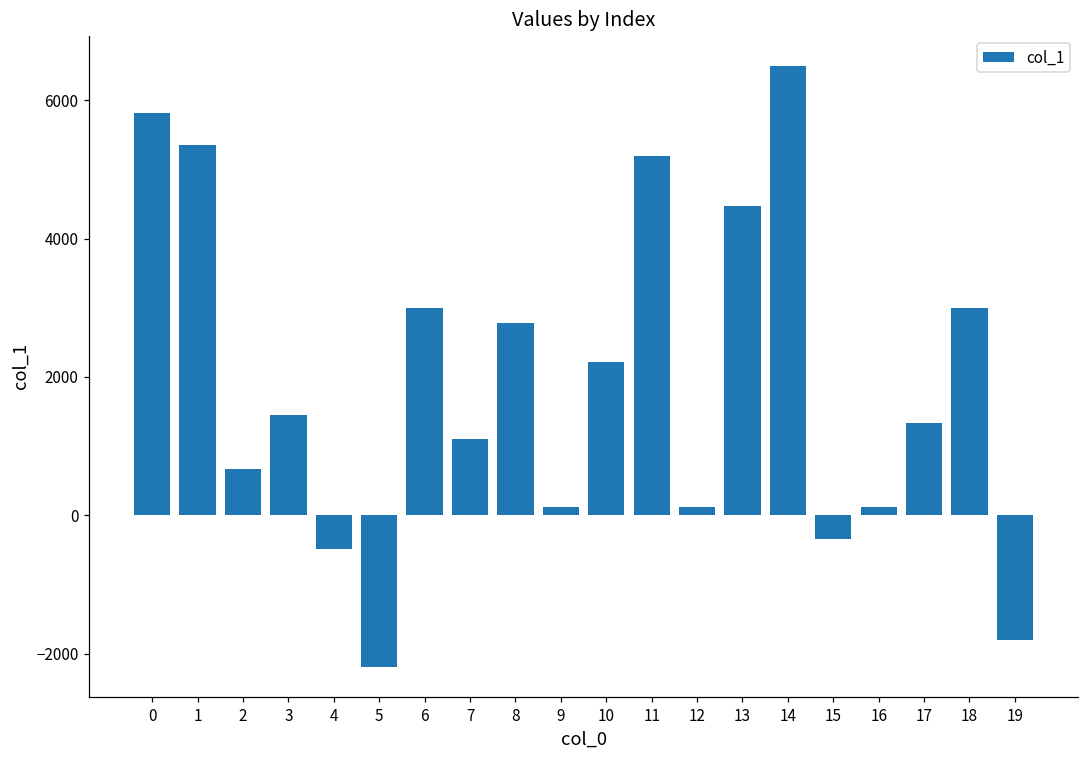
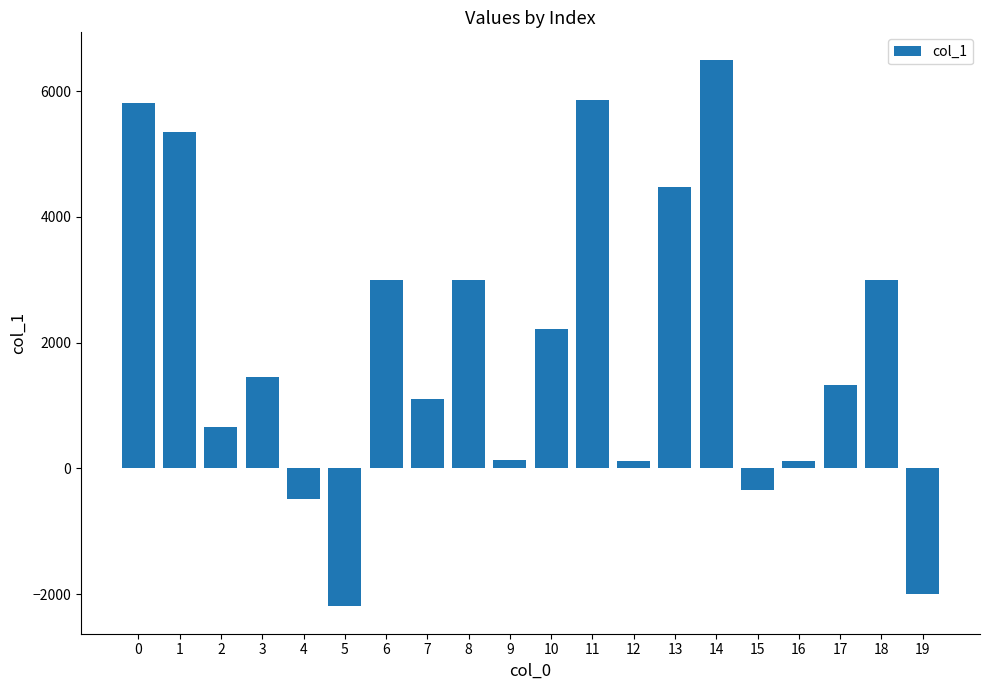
  {
    "0": 5800,
    "1": 5300,
    "2": 700,
    "3": 1500,
    "4": -500,
    "5": -2200,
    "6": 3000,
    "7": 1100,
-   "8": 2800,
+   "8": 3000,
    "9": 100,
    "10": 2200,
-   "11": 5200,
+   "11": 5900,
    "12": 100,
    "13": 4500,
    "14": 6500,
    "15": -300,
    "16": 100,
    "17": 1300,
    "18": 3000,
-   "19": -1800
+   "19": -2000
  }
